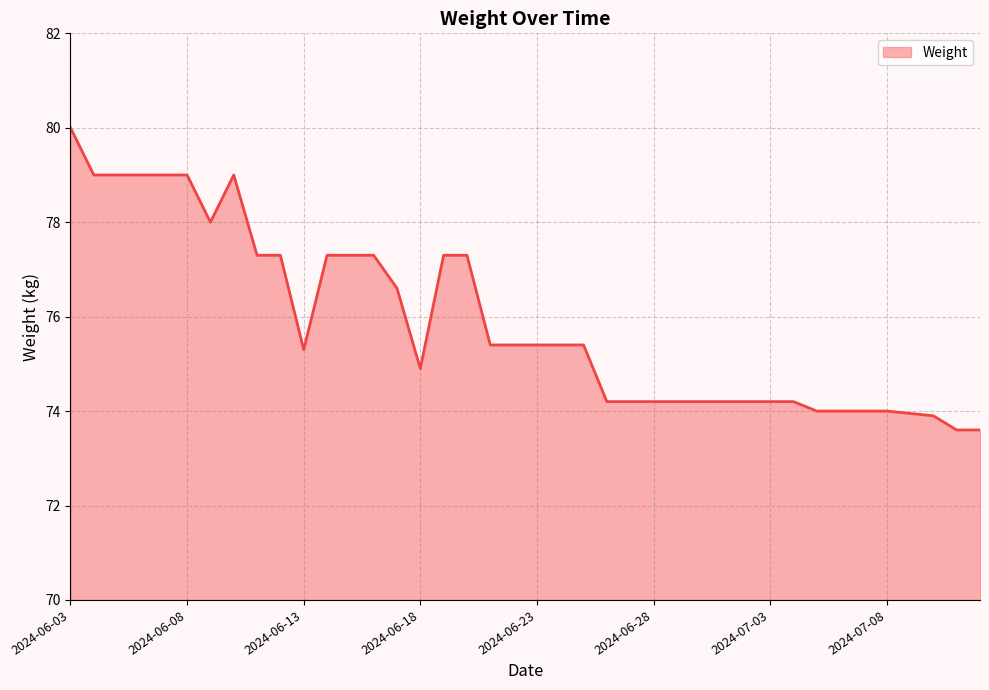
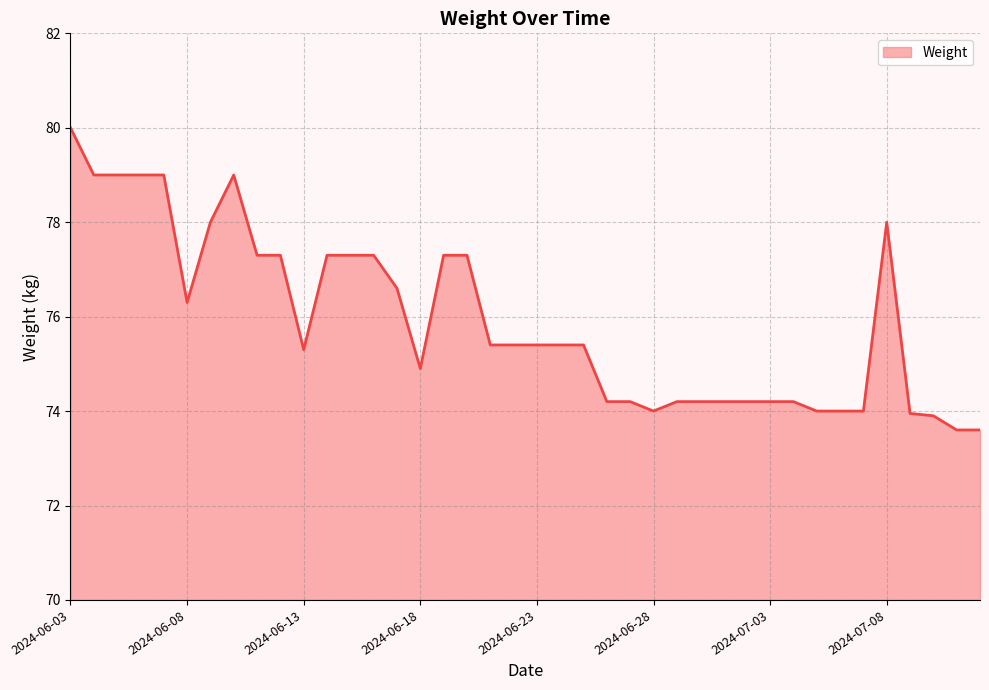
  {
    "2024-06-03": 80.0,
-   "2024-06-08": 79.0,
+   "2024-06-08": 76.3,
    "2024-06-13": 75.3,
    "2024-06-18": 74.9,
    "2024-06-23": 75.4,
-   "2024-06-28": 74.2,
+   "2024-06-28": 74.0,
    "2024-07-03": 74.2,
-   "2024-07-08": 74
+   "2024-07-08": 78
  }
